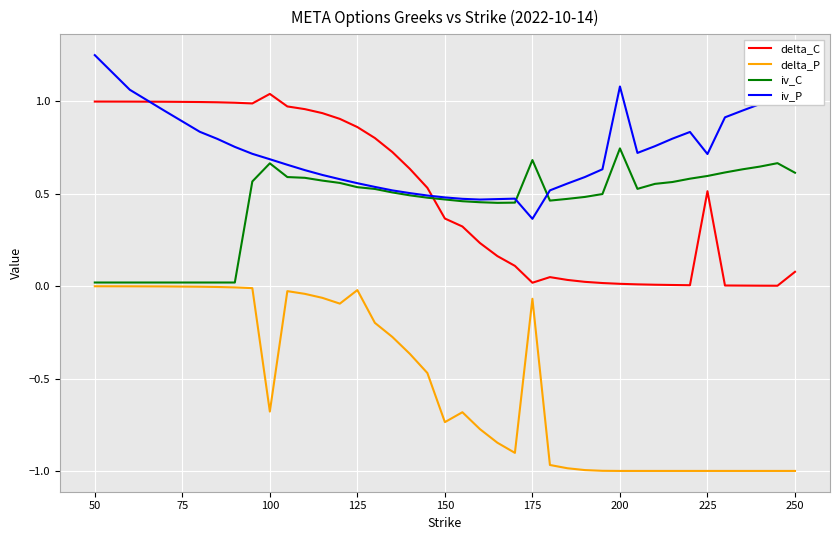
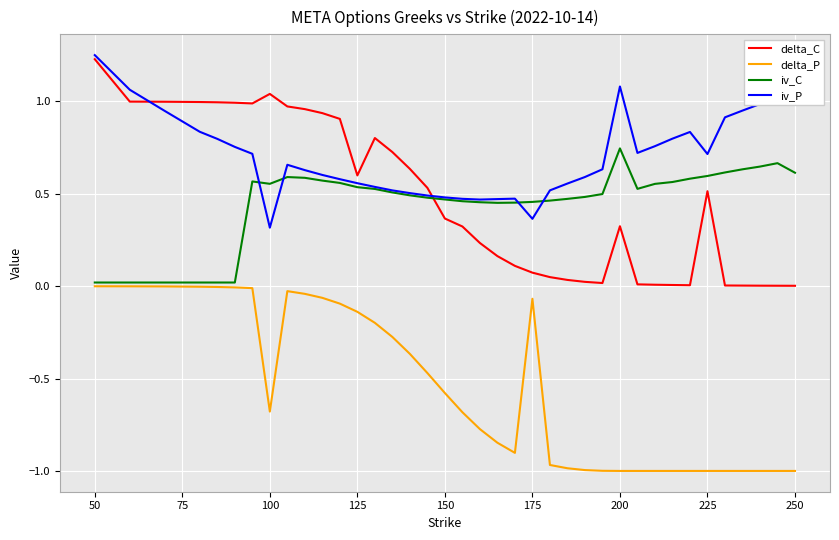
  {
    "delta_C": {
-     "50": 1.00,
+     "50": 1.23,
      "100": 1.04,
-     "125": 0.86,
+     "125": 0.60,
      "150": 0.37,
-     "175": 0.02,
-     "200": 0.01,
+     "175": 0.07,
+     "200": 0.32,
      "225": 0.51,
-     "250": 0.08
+     "250": 0.00
    },
    "delta_P": {
      "50": 0.00,
      "100": -0.68,
-     "125": -0.02,
-     "150": -0.74,
+     "125": -0.14,
+     "150": -0.58,
      "175": -0.07,
      "200": -1.00,
      "225": -1.00,
      "250": -1.00
    },
    "iv_C": {
      "50": 0.02,
-     "100": 0.67,
+     "100": 0.55,
      "125": 0.54,
-     "175": 0.68,
+     "175": 0.46,
      "200": 0.75,
      "225": 0.60,
      "250": 0.61
    },
    "iv_P": {
      "50": 1.25,
-     "100": 0.69,
+     "100": 0.32,
      "125": 0.56,
      "175": 0.36,
      "200": 1.08,
      "225": 0.72
    }
  }
